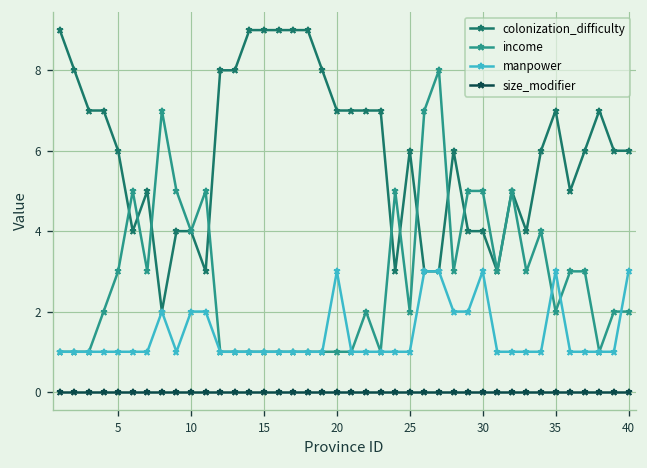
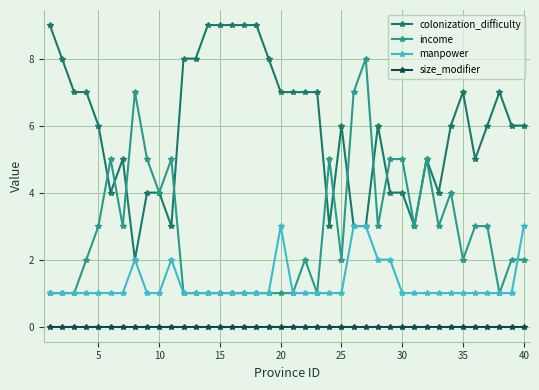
  {
    "manpower": {
      "5": 1,
-     "10": 2,
+     "10": 1,
      "20": 3,
      "25": 1,
-     "30": 3,
-     "35": 3,
+     "30": 1,
+     "35": 1,
      "40": 3
    }
  }
